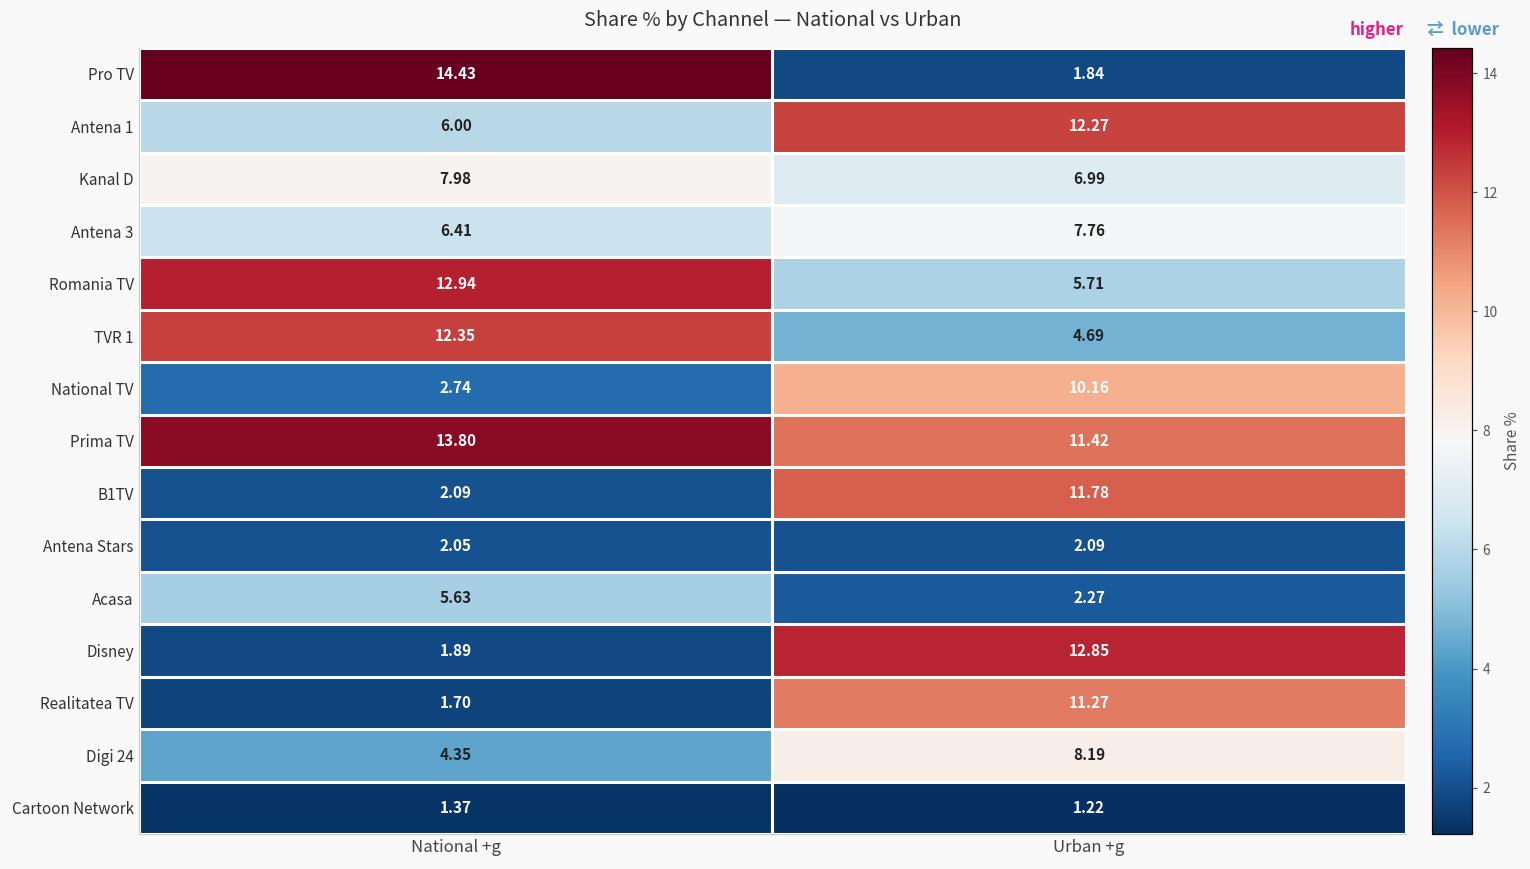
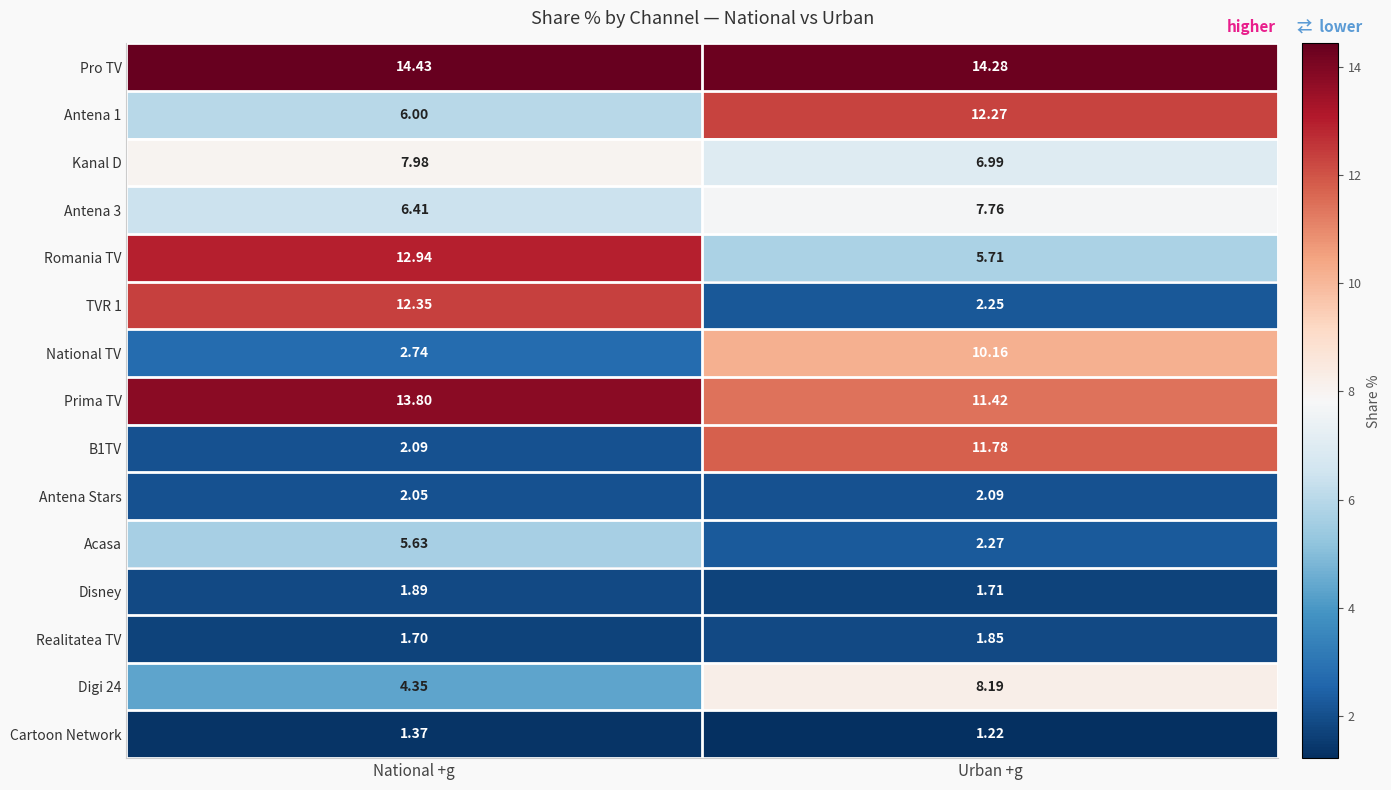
  {
    "Pro TV": {
      "National +g": 14.43,
-     "Urban +g": 1.84
+     "Urban +g": 14.28
    },
    "Antena 1": {
      "National +g": 6.00,
      "Urban +g": 12.27
    },
    "Kanal D": {
      "National +g": 7.98,
      "Urban +g": 6.99
    },
    "Antena 3": {
      "National +g": 6.41,
      "Urban +g": 7.76
    },
    "Romania TV": {
      "National +g": 12.94,
      "Urban +g": 5.71
    },
    "TVR 1": {
      "National +g": 12.35,
-     "Urban +g": 4.69
+     "Urban +g": 2.25
    },
    "National TV": {
      "National +g": 2.74,
      "Urban +g": 10.16
    },
    "Prima TV": {
      "National +g": 13.80,
      "Urban +g": 11.42
    },
    "B1TV": {
      "National +g": 2.09,
      "Urban +g": 11.78
    },
    "Antena Stars": {
      "National +g": 2.05,
      "Urban +g": 2.09
    },
    "Acasa": {
      "National +g": 5.63,
      "Urban +g": 2.27
    },
    "Disney": {
      "National +g": 1.89,
-     "Urban +g": 12.85
+     "Urban +g": 1.71
    },
    "Realitatea TV": {
      "National +g": 1.70,
-     "Urban +g": 11.27
+     "Urban +g": 1.85
    },
    "Digi 24": {
      "National +g": 4.35,
      "Urban +g": 8.19
    },
    "Cartoon Network": {
      "National +g": 1.37,
      "Urban +g": 1.22
    }
  }
